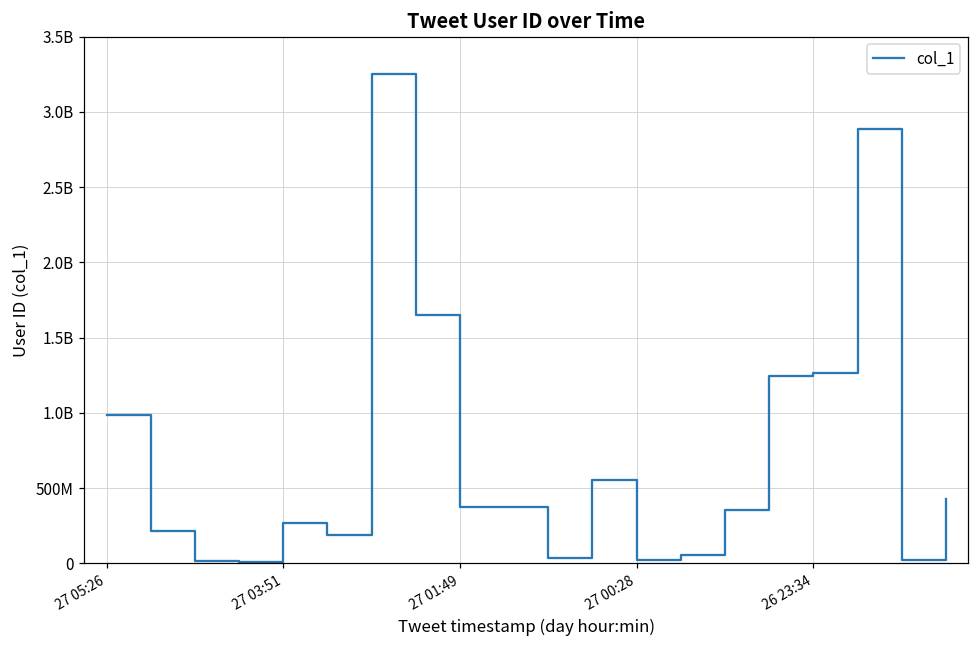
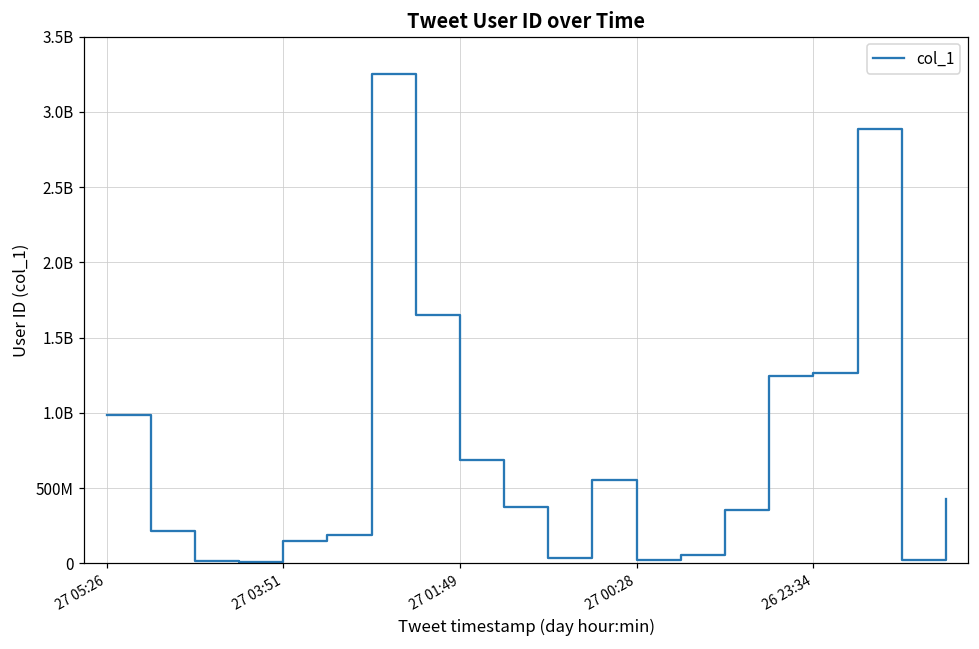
  {
    "27 05:26": 990000000,
-   "27 03:51": 270000000,
-   "27 01:49": 370000000,
+   "27 03:51": 150000000,
+   "27 01:49": 690000000,
    "27 00:28": 30000000,
    "26 23:34": 1270000000
  }
